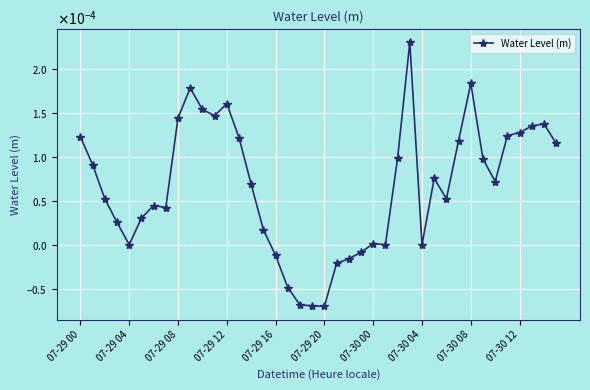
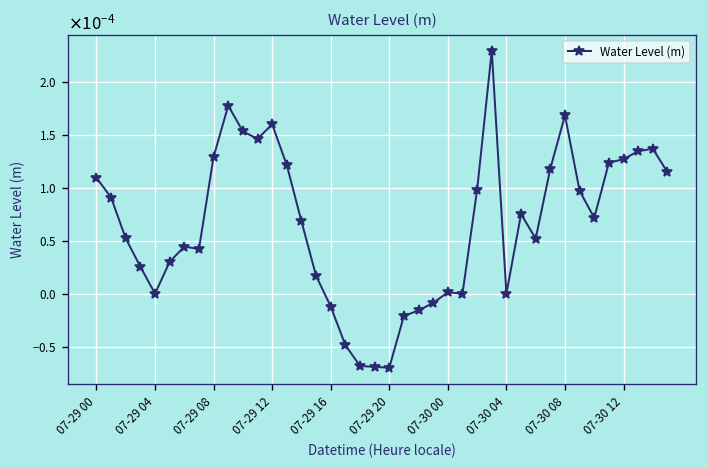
  {
-   "07-29 00": 0.00012,
+   "07-29 00": 0.00011,
    "07-29 04": 0.00000,
-   "07-29 08": 0.00014,
+   "07-29 08": 0.00013,
    "07-29 12": 0.00016,
    "07-29 16": -0.00001,
    "07-29 20": -0.00007,
    "07-30 00": 0.00000,
    "07-30 04": 0.00000,
-   "07-30 08": 0.00018,
+   "07-30 08": 0.00017,
    "07-30 12": 0.00013
  }
